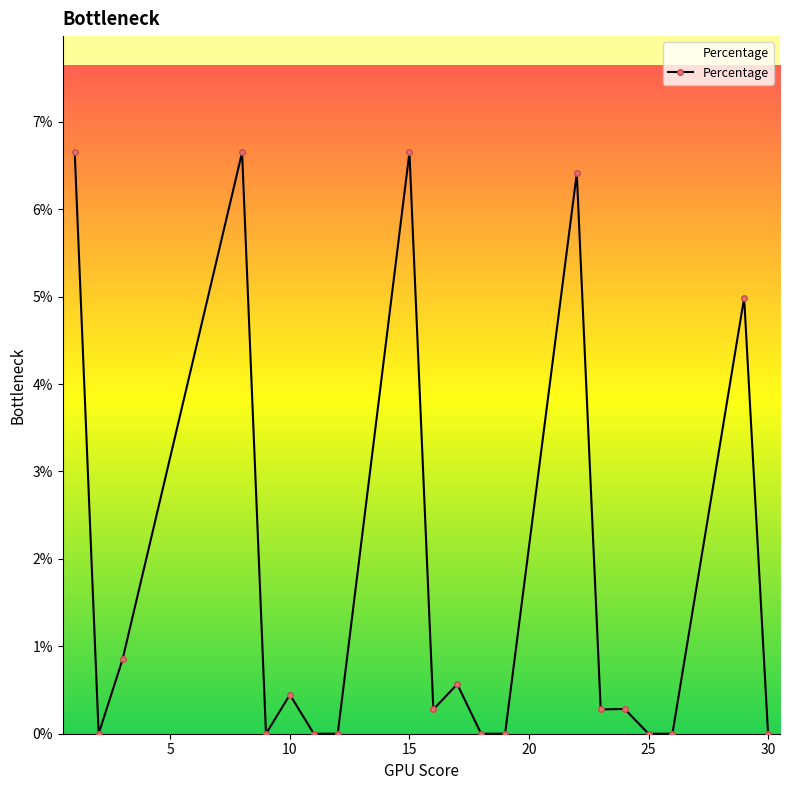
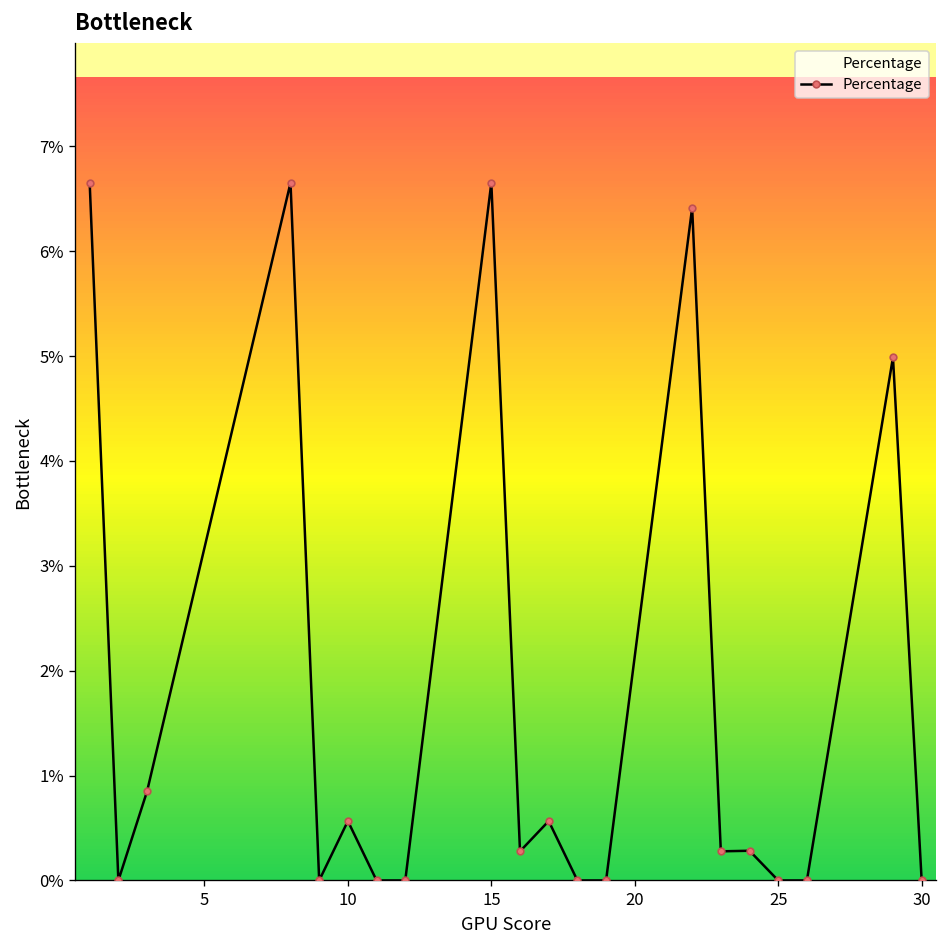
  {
-   "10": "0.4%",
+   "10": "0.6%",
    "15": "6.7%",
    "25": "0.0%",
    "30": "0.0%"
  }
